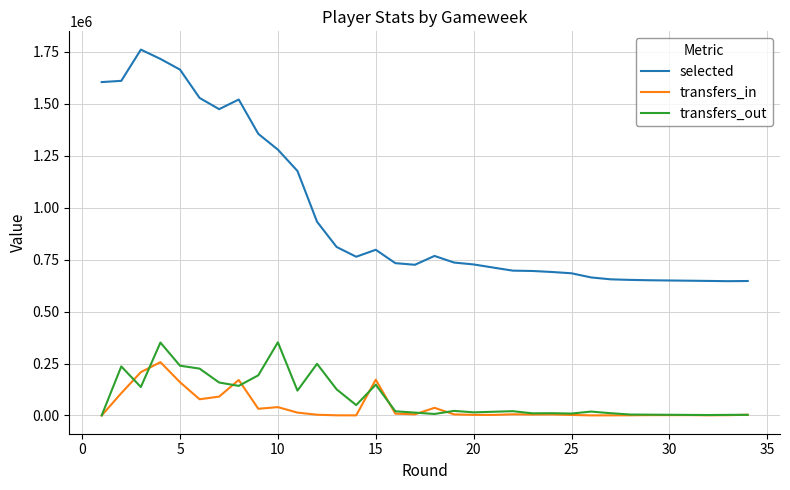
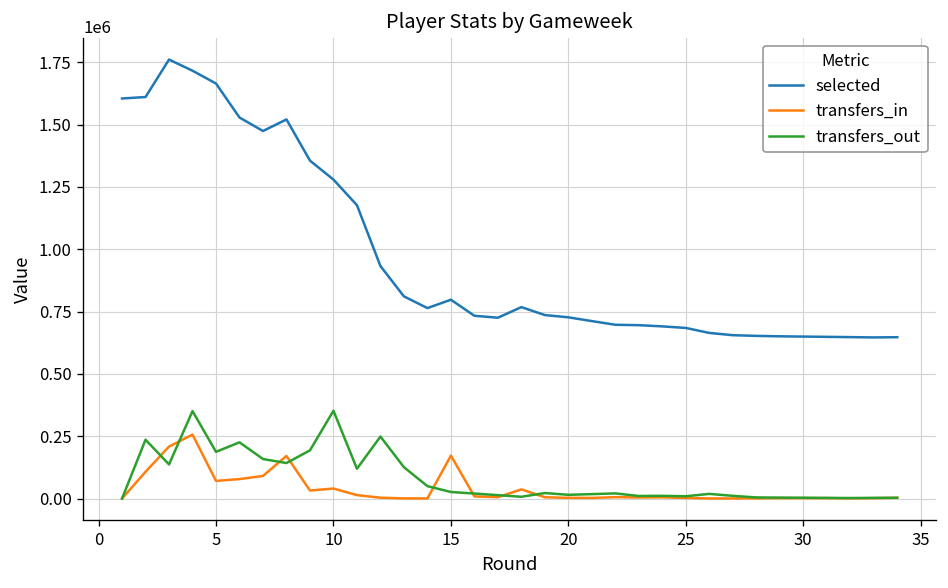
  {
    "selected": {
      "5": 1670000,
      "10": 1280000,
      "15": 800000,
      "20": 730000,
      "25": 680000
    },
    "transfers_in": {
-     "5": 160000,
+     "5": 70000,
      "10": 40000,
      "15": 170000,
      "20": 0
    },
    "transfers_out": {
-     "5": 240000,
+     "5": 190000,
      "10": 350000,
-     "15": 150000,
+     "15": 30000,
      "20": 10000
    }
  }
